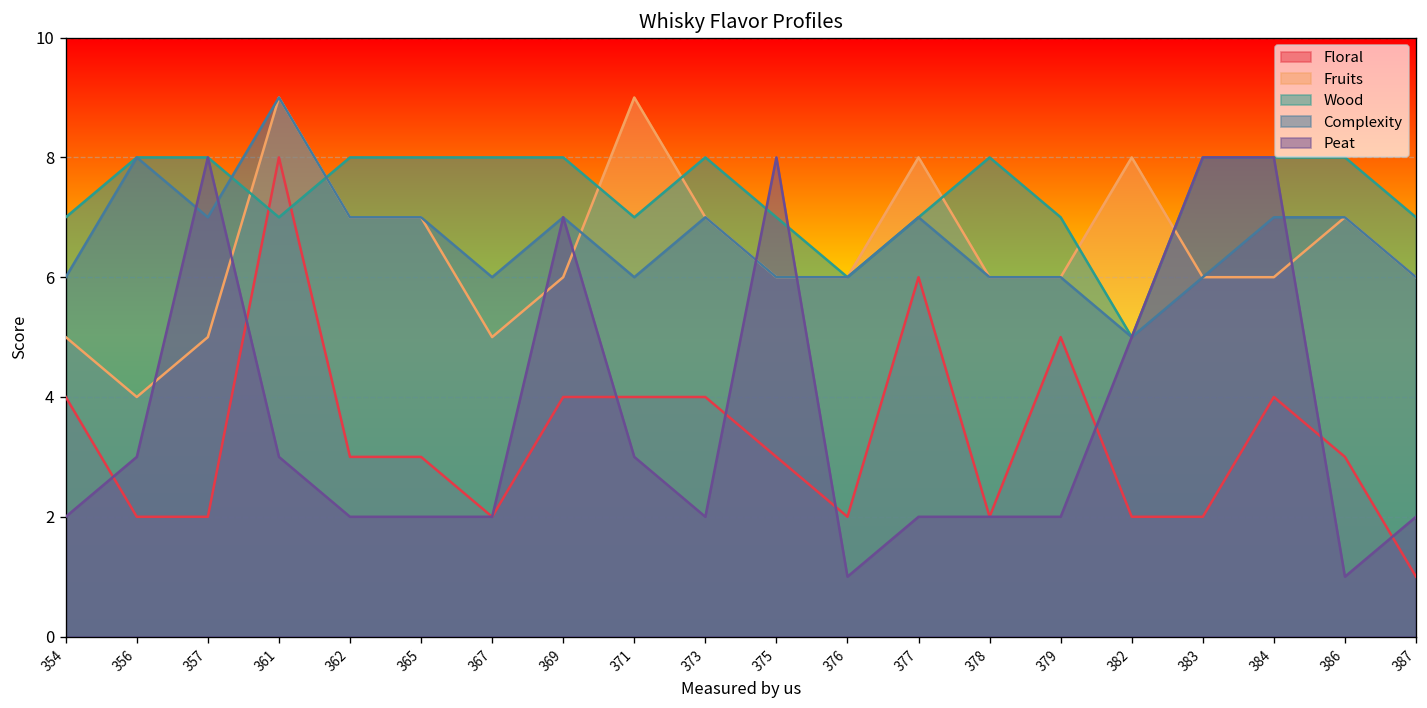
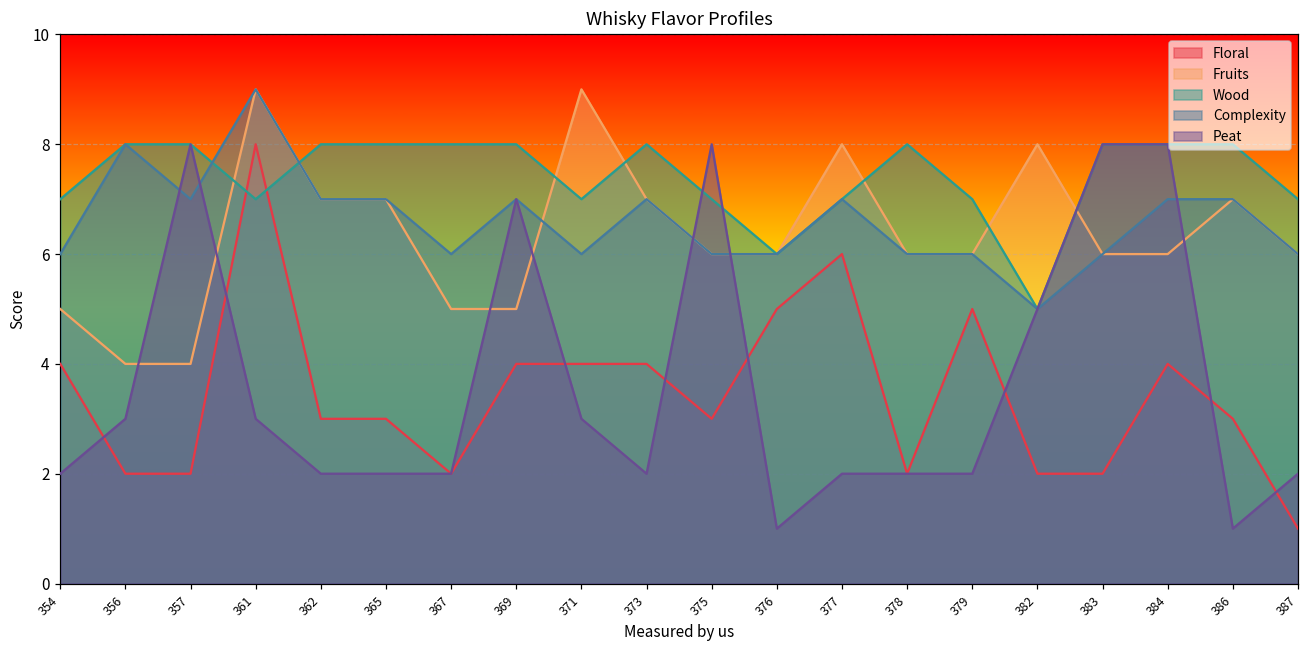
  {
    "Floral": {
      "354": 4,
      "356": 2,
      "357": 2,
      "361": 8,
      "362": 3,
      "365": 3,
      "369": 4,
      "371": 4,
      "373": 4,
      "375": 3,
-     "376": 2,
+     "376": 5,
      "377": 6,
      "379": 5,
      "382": 2,
      "383": 2,
      "384": 4,
      "386": 3,
      "387": 1
    },
    "Fruits": {
      "354": 5,
      "356": 4,
-     "357": 5,
+     "357": 4,
      "367": 5,
-     "369": 6,
+     "369": 5,
      "371": 9,
      "377": 8,
      "382": 8,
      "384": 6
    }
  }
